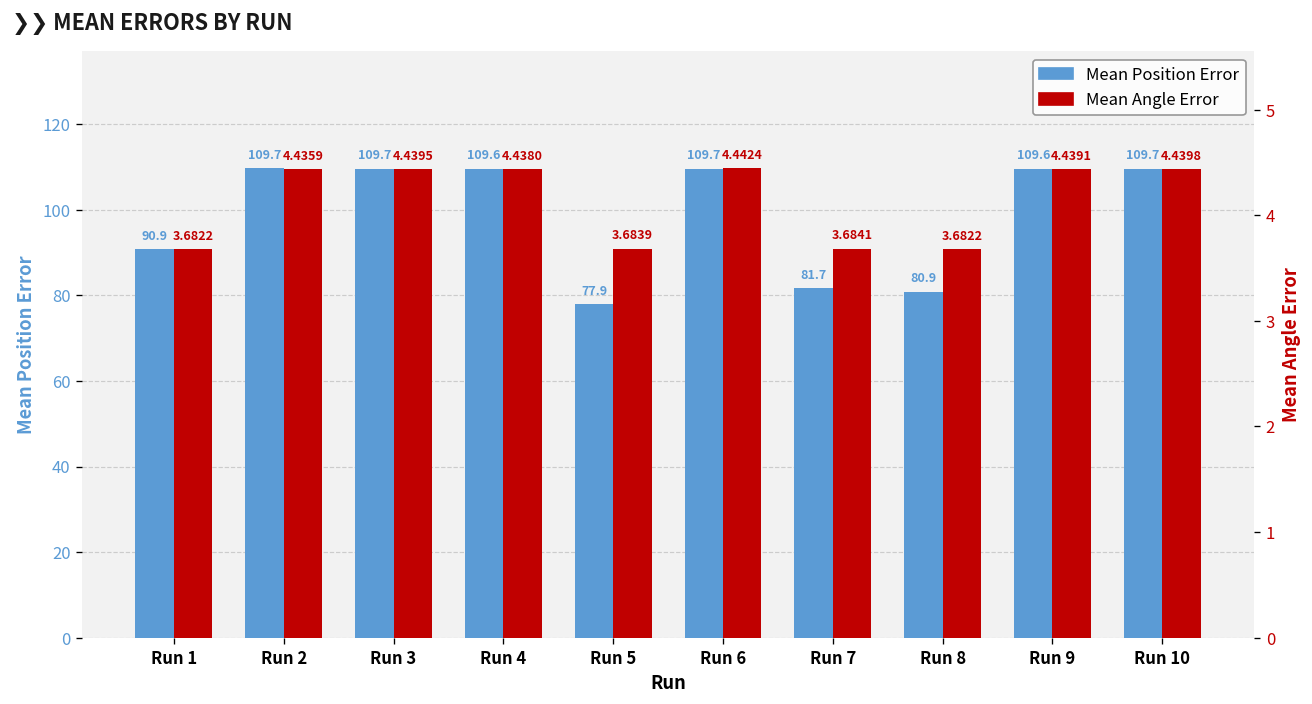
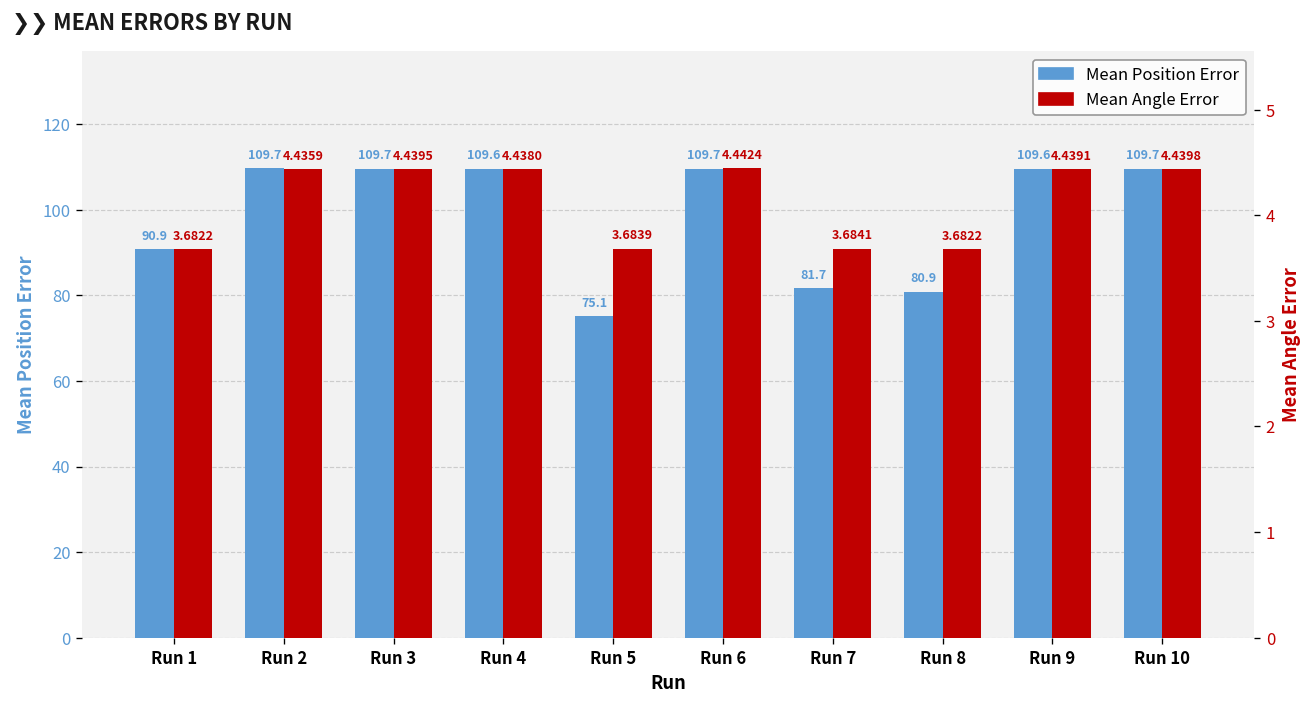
  {
    "Mean Position Error": {
      "Run 1": 90.9,
      "Run 2": 109.7,
      "Run 3": 109.7,
      "Run 4": 109.6,
-     "Run 5": 77.9,
+     "Run 5": 75.1,
      "Run 6": 109.7,
      "Run 7": 81.7,
      "Run 8": 80.9,
      "Run 9": 109.6,
      "Run 10": 109.7
    },
    "Mean Angle Error": {
      "Run 1": 3.6822,
      "Run 2": 4.4359,
      "Run 3": 4.4395,
      "Run 4": 4.4380,
      "Run 5": 3.6839,
      "Run 6": 4.4424,
      "Run 7": 3.6841,
      "Run 8": 3.6822,
      "Run 9": 4.4391,
      "Run 10": 4.4398
    }
  }
